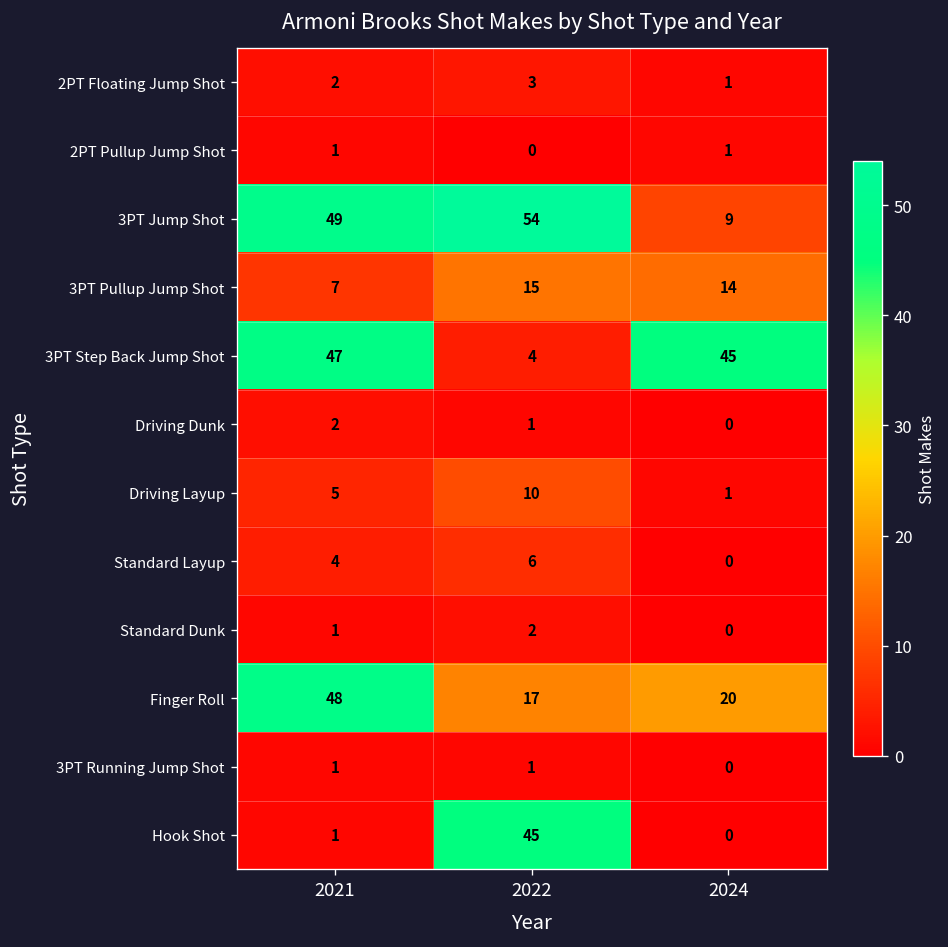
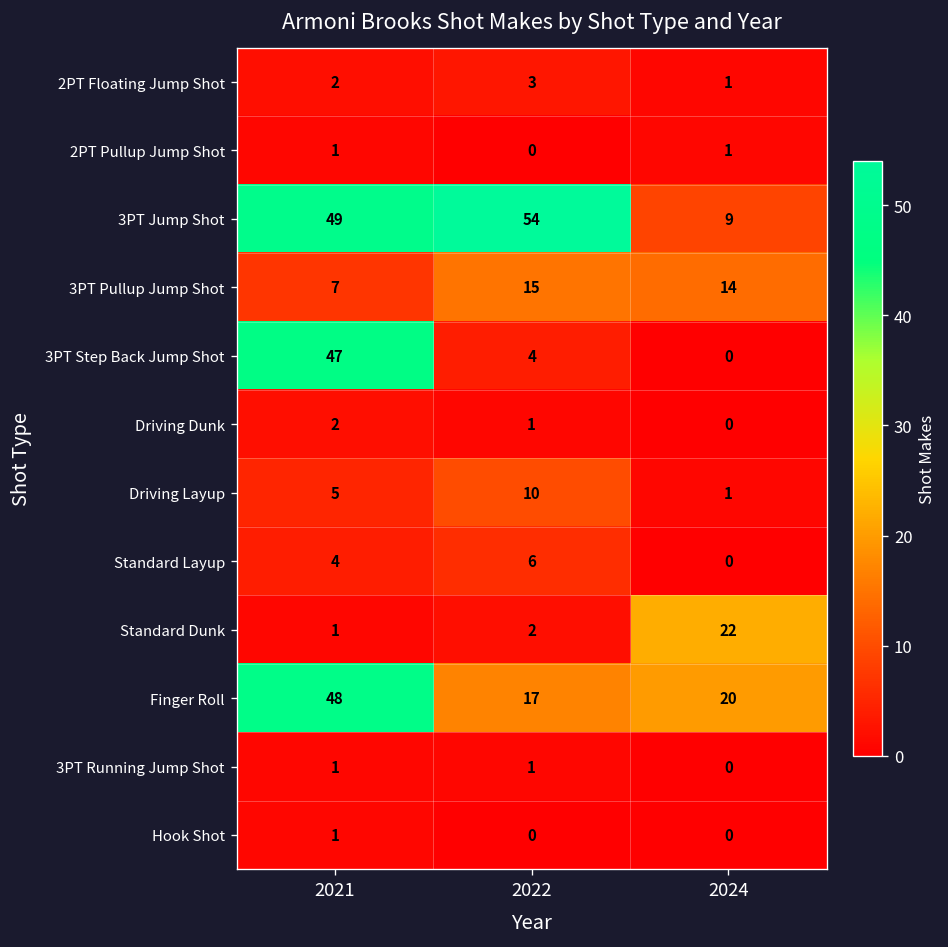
  {
    "2PT Floating Jump Shot": {
      "2021": 2,
      "2022": 3,
      "2024": 1
    },
    "2PT Pullup Jump Shot": {
      "2021": 1,
      "2022": 0,
      "2024": 1
    },
    "3PT Jump Shot": {
      "2021": 49,
      "2022": 54,
      "2024": 9
    },
    "3PT Pullup Jump Shot": {
      "2021": 7,
      "2022": 15,
      "2024": 14
    },
    "3PT Step Back Jump Shot": {
      "2021": 47,
      "2022": 4,
-     "2024": 45
+     "2024": 0
    },
    "Driving Dunk": {
      "2021": 2,
      "2022": 1,
      "2024": 0
    },
    "Driving Layup": {
      "2021": 5,
      "2022": 10,
      "2024": 1
    },
    "Standard Layup": {
      "2021": 4,
      "2022": 6,
      "2024": 0
    },
    "Standard Dunk": {
      "2021": 1,
      "2022": 2,
-     "2024": 0
+     "2024": 22
    },
    "Finger Roll": {
      "2021": 48,
      "2022": 17,
      "2024": 20
    },
    "3PT Running Jump Shot": {
      "2021": 1,
      "2022": 1,
      "2024": 0
    },
    "Hook Shot": {
      "2021": 1,
-     "2022": 45,
+     "2022": 0,
      "2024": 0
    }
  }
